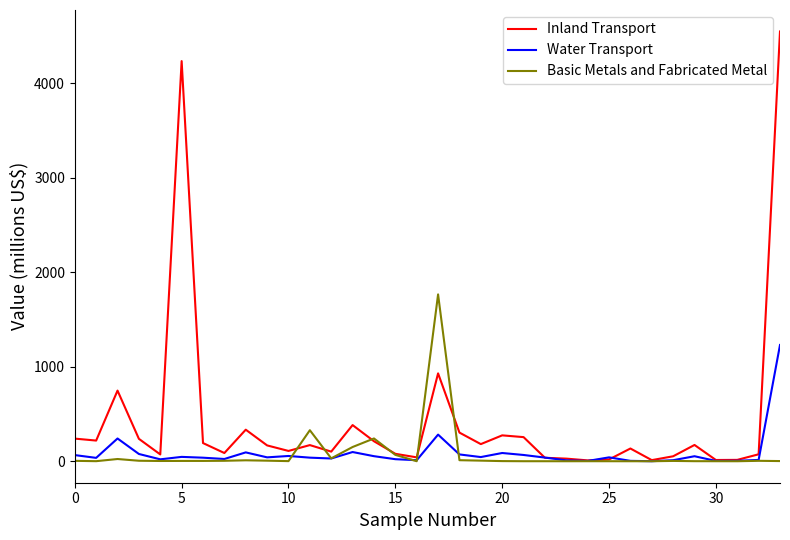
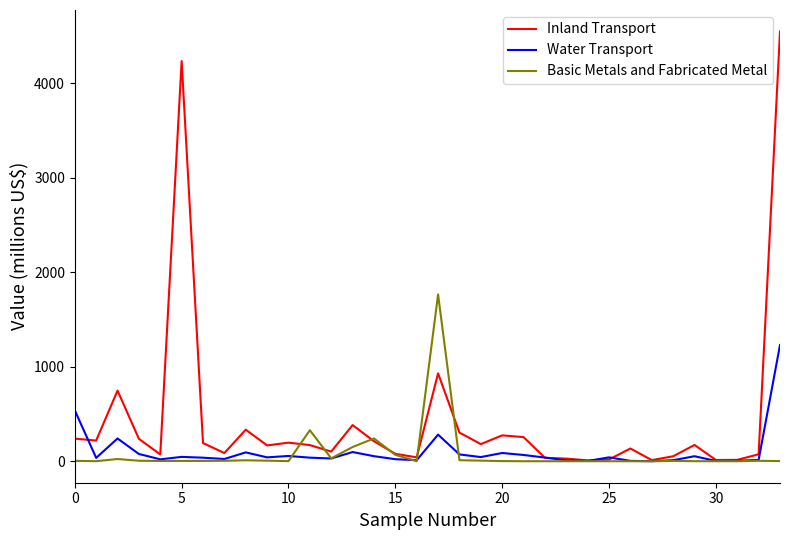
  {
    "Inland Transport": {
      "0": 200,
      "5": 4200,
-     "10": 100,
+     "10": 200,
      "20": 300
    },
    "Water Transport": {
-     "0": 100,
+     "0": 500,
      "5": 0,
      "10": 100,
      "15": 0,
      "20": 100
    },
    "Basic Metals and Fabricated Metal": {
      "0": 0,
      "5": 0,
      "10": 0,
      "20": 0
    }
  }
